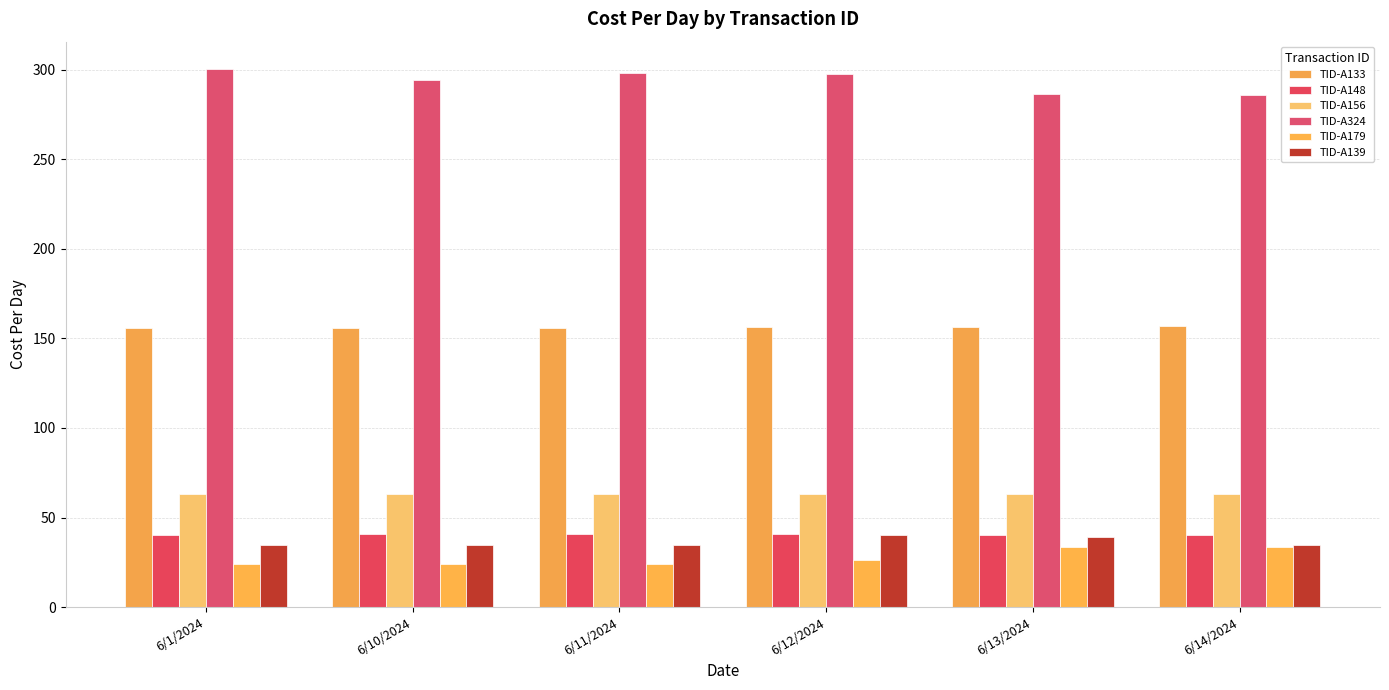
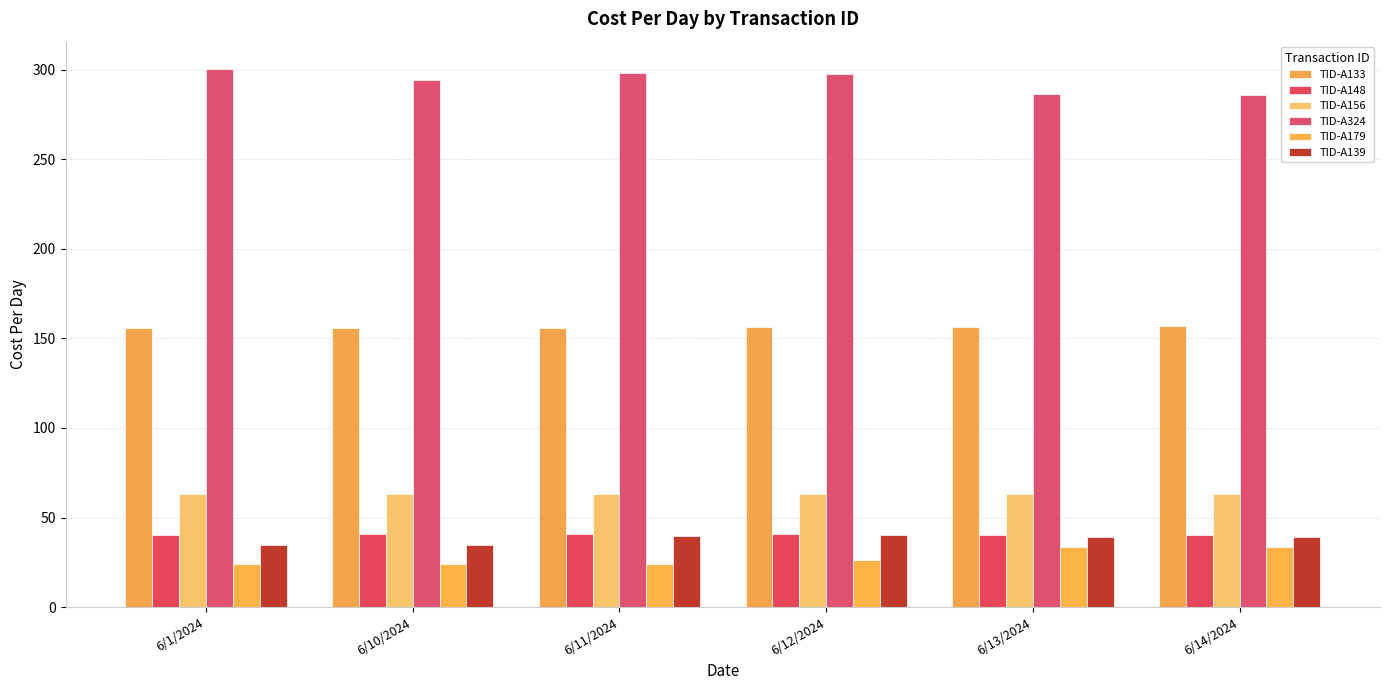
  {
    "TID-A139": {
      "6/1/2024": 35,
      "6/10/2024": 35,
-     "6/11/2024": 35,
+     "6/11/2024": 40,
      "6/12/2024": 40,
      "6/13/2024": 39,
-     "6/14/2024": 34
+     "6/14/2024": 39
    }
  }
